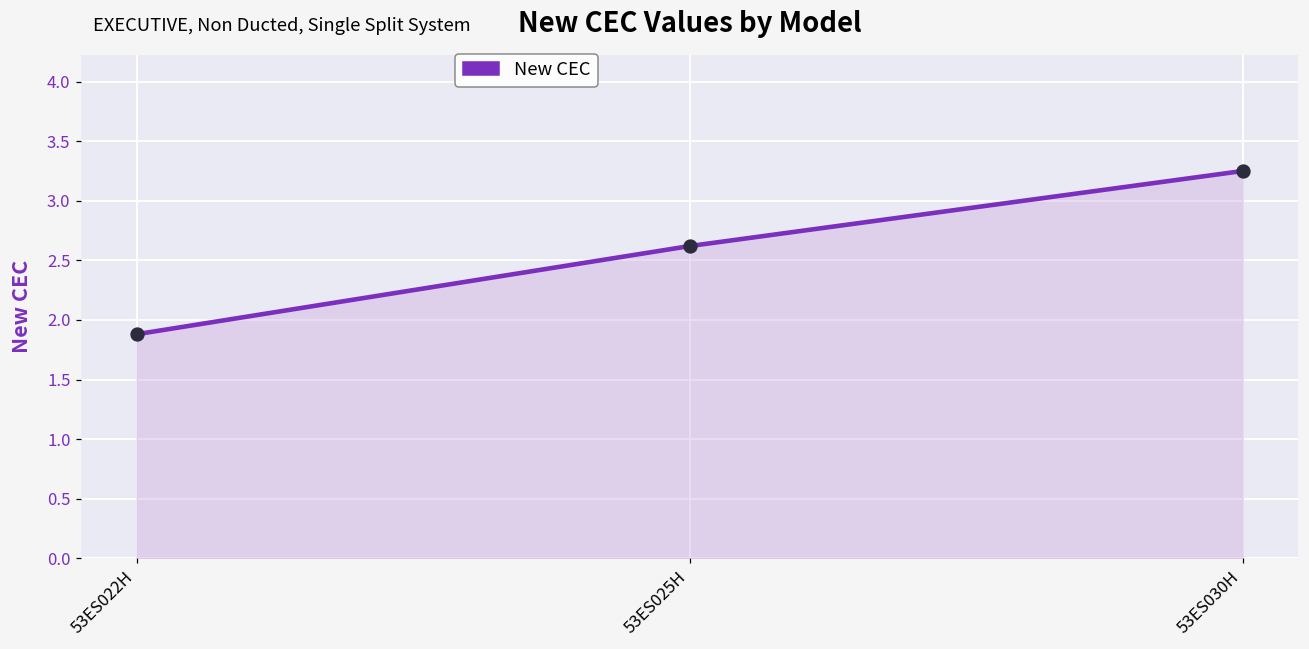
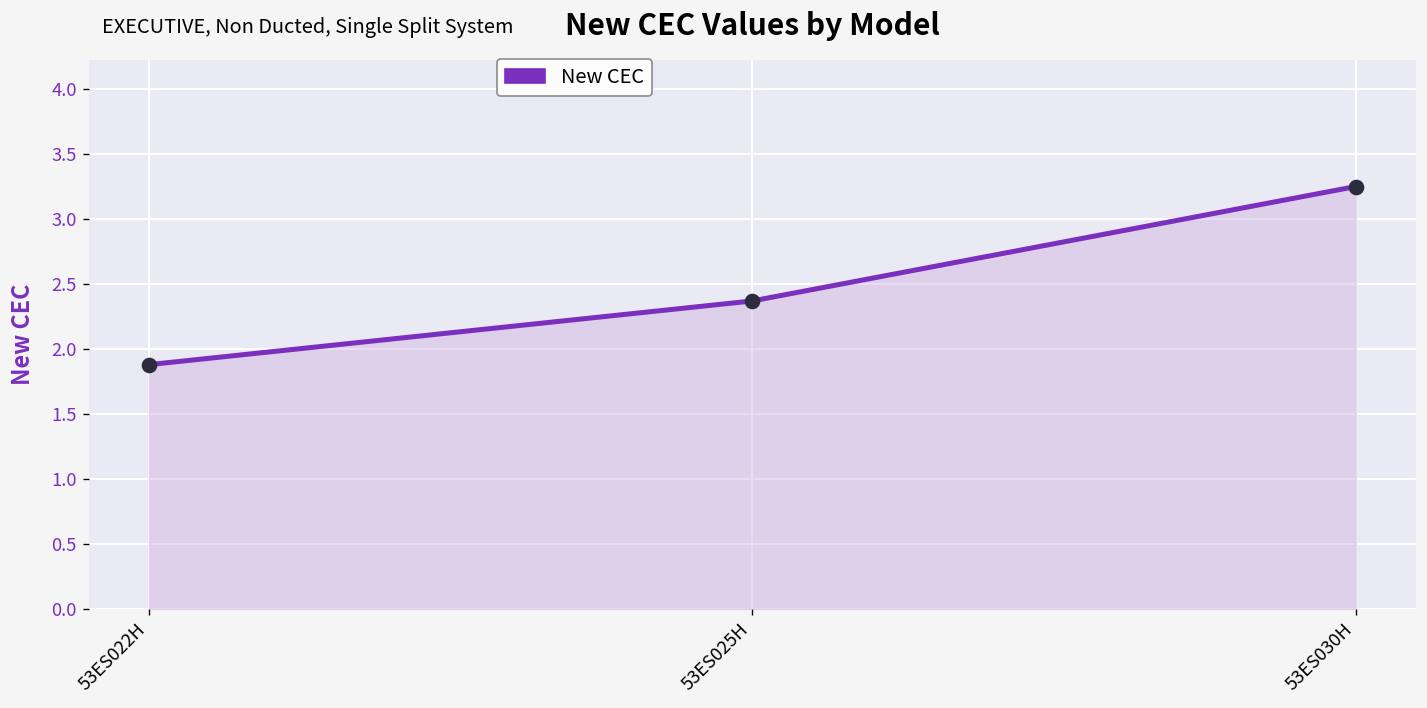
  {
    "53ES022H": 1.88,
-   "53ES025H": 2.62,
+   "53ES025H": 2.37,
    "53ES030H": 3.25
  }
